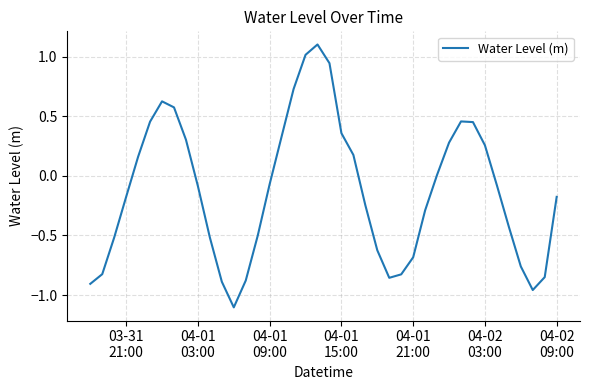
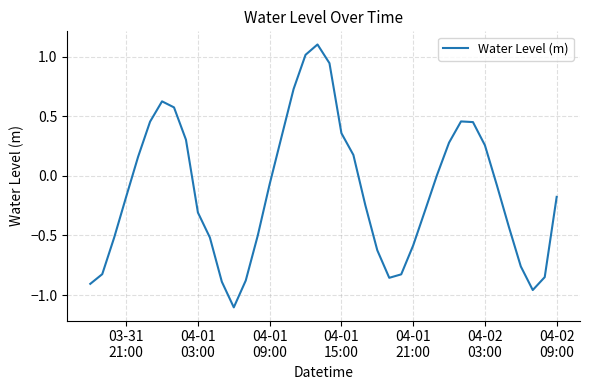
  {
    "03-31 21:00": -0.18,
-   "04-01 03:00": -0.09,
+   "04-01 03:00": -0.31,
    "04-01 09:00": -0.07,
    "04-01 15:00": 0.36,
-   "04-01 21:00": -0.68,
+   "04-01 21:00": -0.58,
    "04-02 03:00": 0.26,
    "04-02 09:00": -0.18
  }
